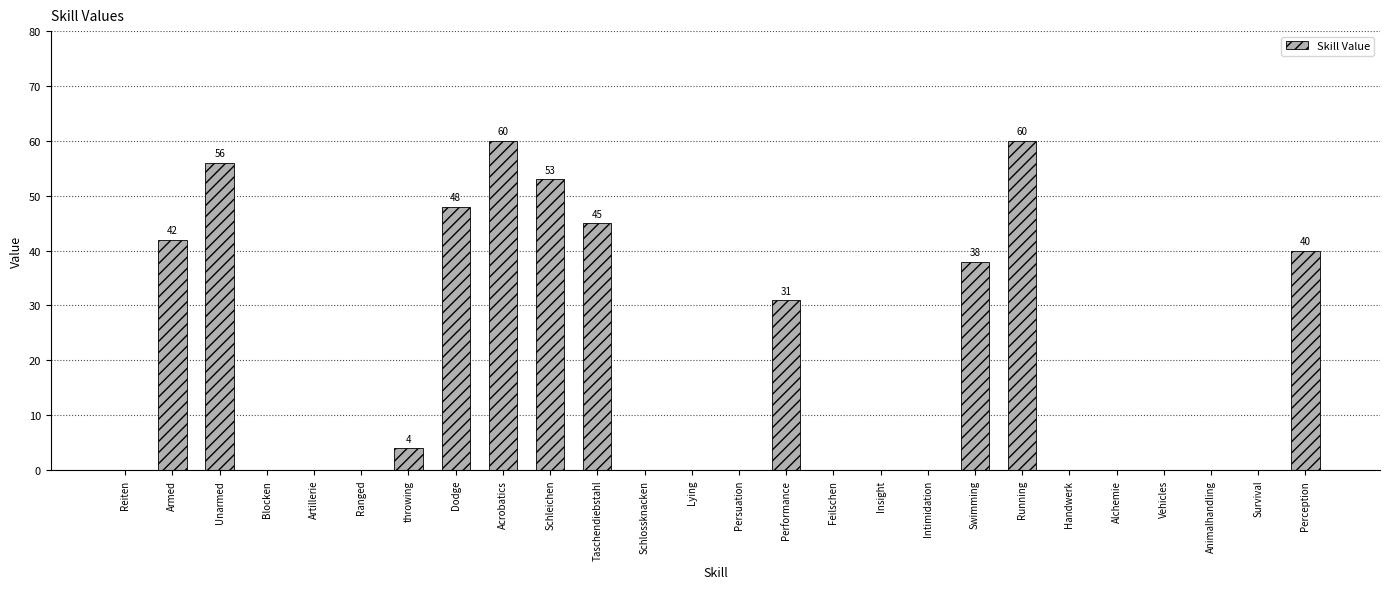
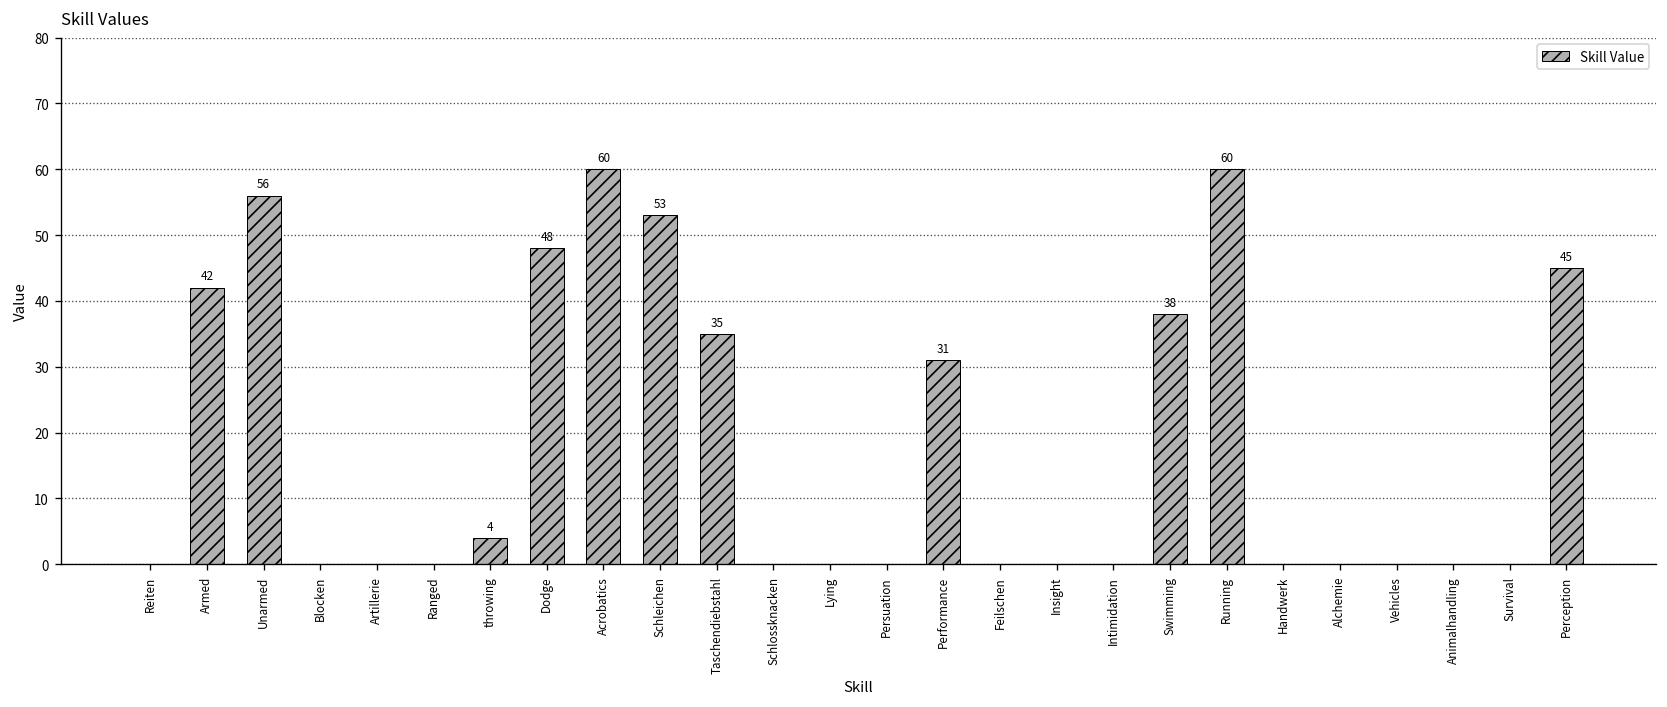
  {
    "Armed": 42,
    "Unarmed": 56,
    "throwing": 4,
    "Dodge": 48,
    "Acrobatics": 60,
    "Schleichen": 53,
-   "Taschendiebstahl": 45,
+   "Taschendiebstahl": 35,
    "Performance": 31,
    "Swimming": 38,
    "Running": 60,
-   "Perception": 40
+   "Perception": 45
  }
